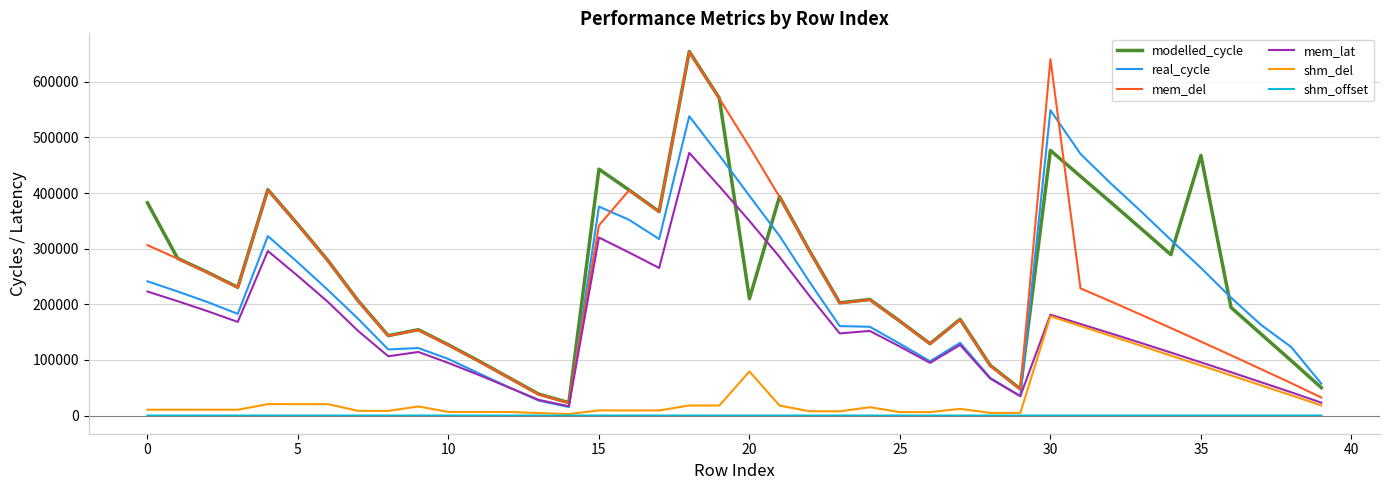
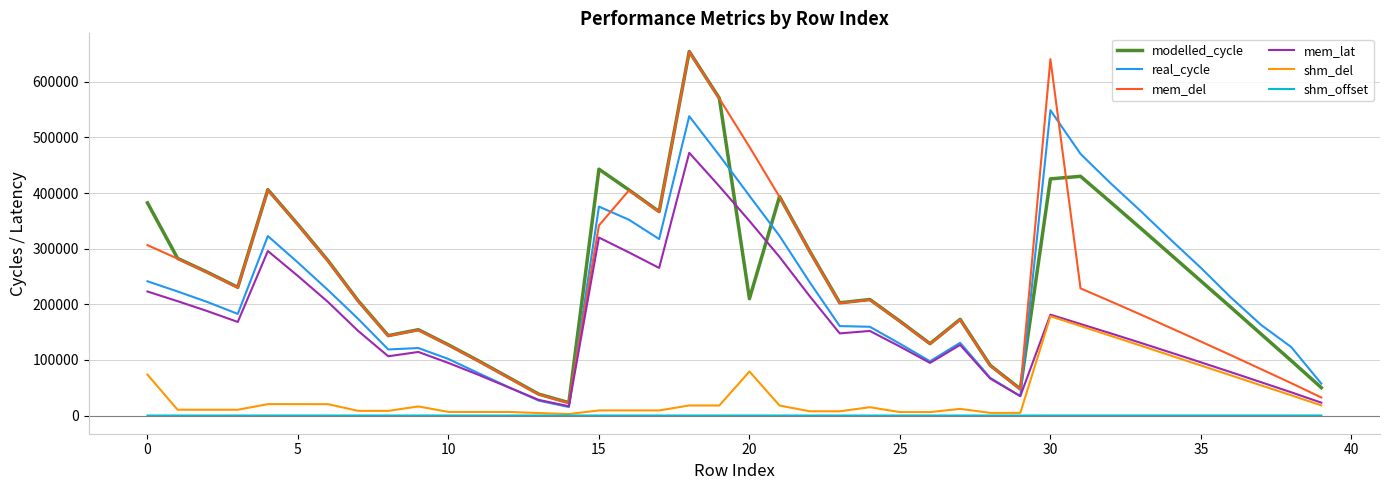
  {
    "modelled_cycle": {
      "0": 380000,
      "15": 440000,
      "20": 210000,
-     "30": 480000,
-     "35": 470000
+     "30": 430000,
+     "35": 240000
    },
    "mem_del": {
      "0": 310000,
      "15": 340000,
      "20": 480000,
      "30": 640000,
      "35": 130000
    },
    "mem_lat": {
      "0": 220000,
      "5": 250000,
      "10": 90000,
      "15": 320000,
      "20": 350000,
      "25": 120000,
      "35": 100000
    },
    "shm_del": {
-     "0": 10000,
+     "0": 70000,
      "5": 20000,
      "10": 10000,
      "15": 10000,
      "20": 80000,
      "25": 10000,
      "35": 90000
    }
  }
